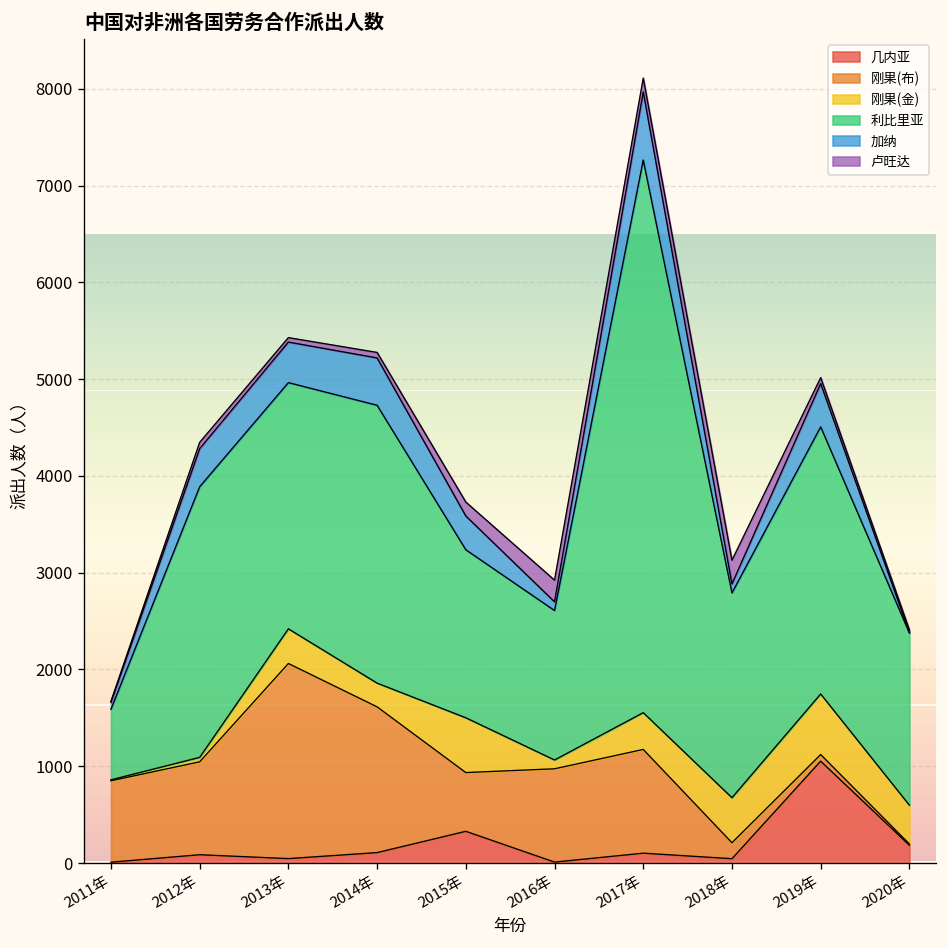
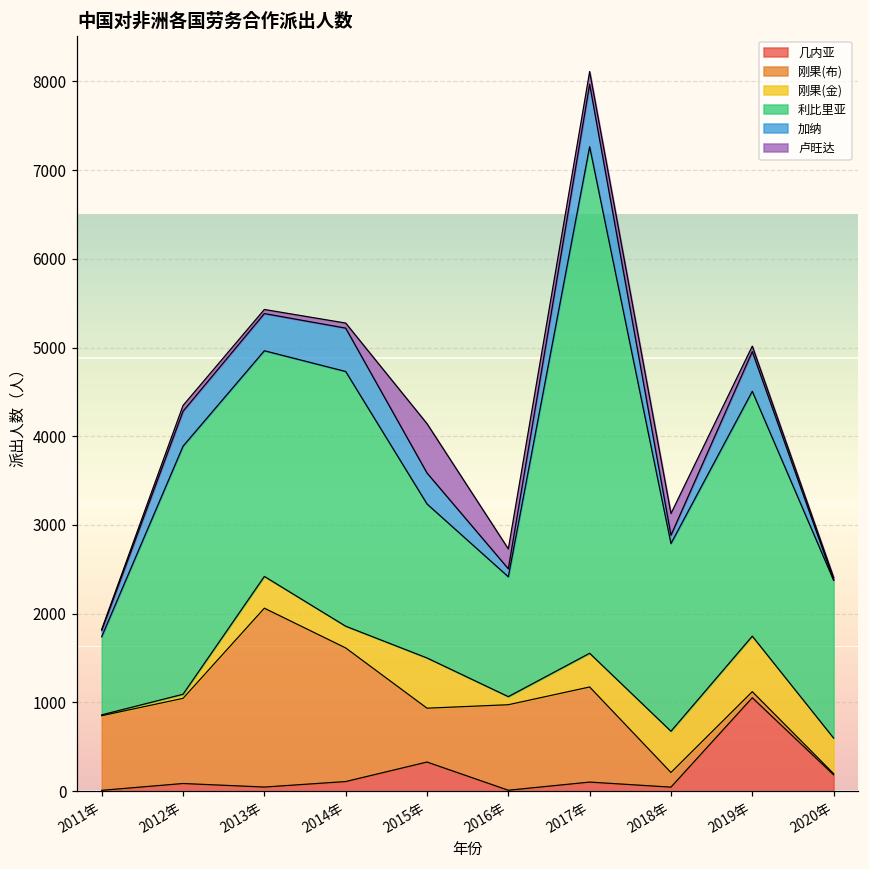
  {
    "刚果(金)": {
      "2012年": 0,
      "2013年": 400,
      "2014年": 200,
      "2015年": 600,
      "2016年": 100,
      "2017年": 400,
      "2018年": 500,
      "2019年": 600,
      "2020年": 400
    },
    "利比里亚": {
-     "2011年": 700,
+     "2011年": 900,
      "2012年": 2800,
      "2013年": 2500,
      "2014年": 2900,
      "2015年": 1700,
-     "2016年": 1500,
+     "2016年": 1400,
      "2017年": 5700,
      "2018年": 2100,
      "2019年": 2800
    },
    "加纳": {
      "2012年": 400,
      "2013年": 400,
      "2014年": 500,
      "2015年": 300,
      "2016年": 100,
      "2017年": 700,
      "2018年": 100,
      "2019年": 400
    },
    "卢旺达": {
      "2012年": 100,
      "2013年": 0,
      "2014年": 100,
-     "2015年": 100,
+     "2015年": 600,
      "2016年": 200,
      "2017年": 100,
      "2018年": 200,
      "2019年": 100
    }
  }
